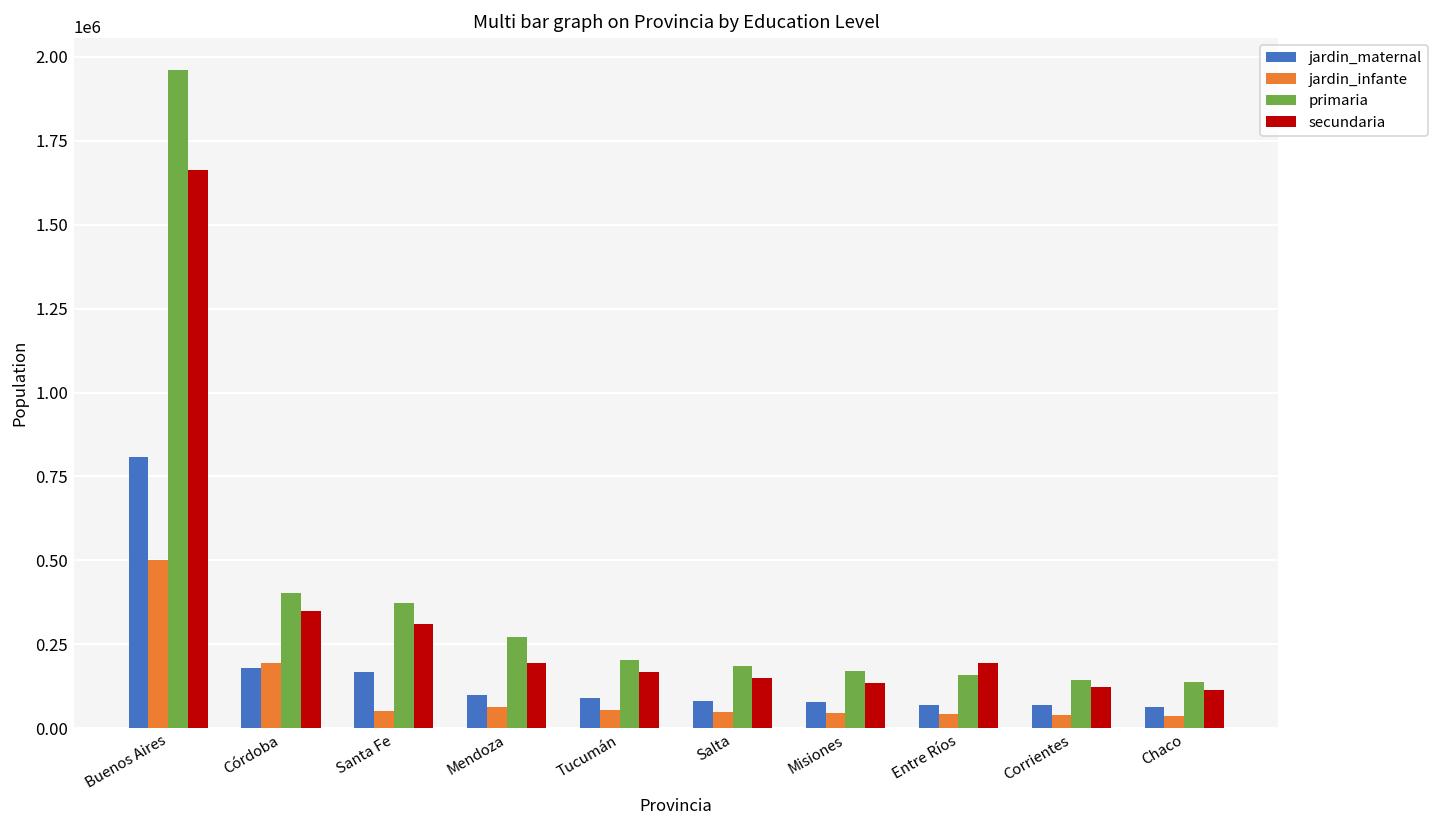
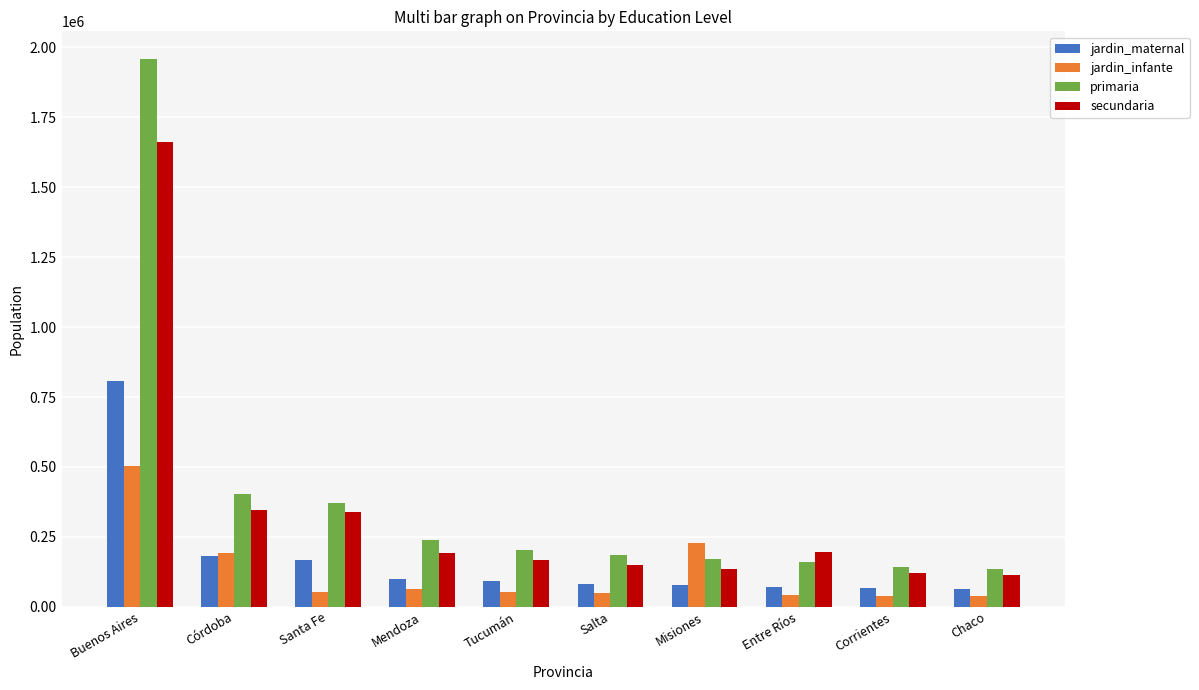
  {
    "jardin_maternal": {
      "Buenos Aires": 810000,
      "Córdoba": 180000,
      "Santa Fe": 170000,
      "Mendoza": 100000,
      "Tucumán": 90000,
      "Salta": 80000,
      "Misiones": 80000,
      "Entre Ríos": 70000,
      "Corrientes": 70000,
      "Chaco": 60000
    },
    "jardin_infante": {
      "Buenos Aires": 500000,
      "Córdoba": 190000,
      "Santa Fe": 50000,
      "Mendoza": 60000,
      "Tucumán": 50000,
      "Salta": 50000,
-     "Misiones": 50000,
+     "Misiones": 230000,
      "Entre Ríos": 40000,
      "Corrientes": 40000,
      "Chaco": 40000
    },
    "primaria": {
      "Buenos Aires": 1960000,
      "Córdoba": 400000,
      "Santa Fe": 370000,
-     "Mendoza": 270000,
+     "Mendoza": 240000,
      "Tucumán": 200000,
      "Salta": 180000,
      "Misiones": 170000,
      "Entre Ríos": 160000,
      "Corrientes": 140000,
      "Chaco": 140000
    },
    "secundaria": {
      "Buenos Aires": 1660000,
      "Córdoba": 350000,
-     "Santa Fe": 310000,
+     "Santa Fe": 340000,
      "Mendoza": 190000,
      "Tucumán": 170000,
      "Salta": 150000,
      "Misiones": 130000,
      "Entre Ríos": 190000,
      "Corrientes": 120000,
      "Chaco": 110000
    }
  }
